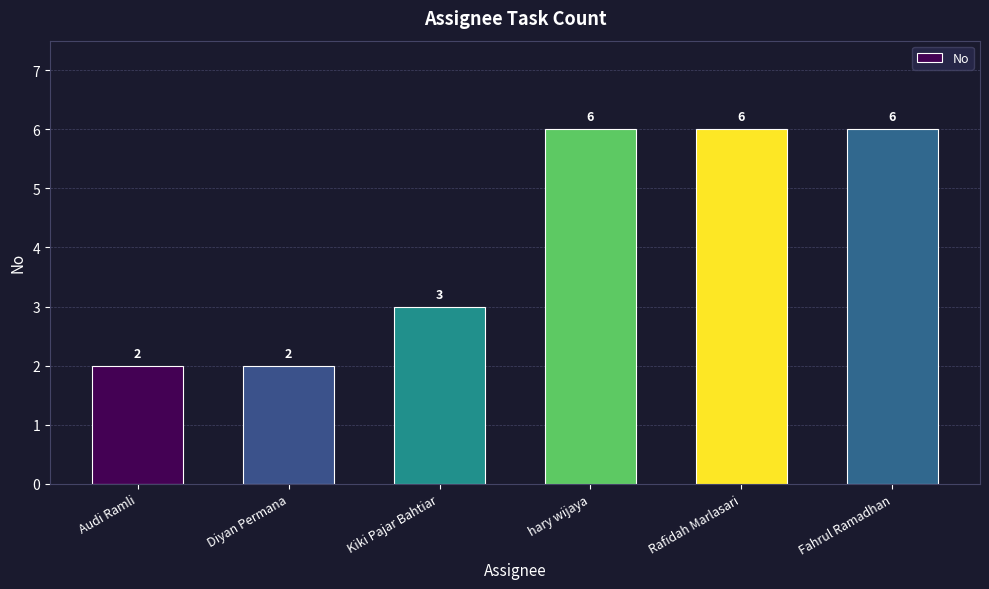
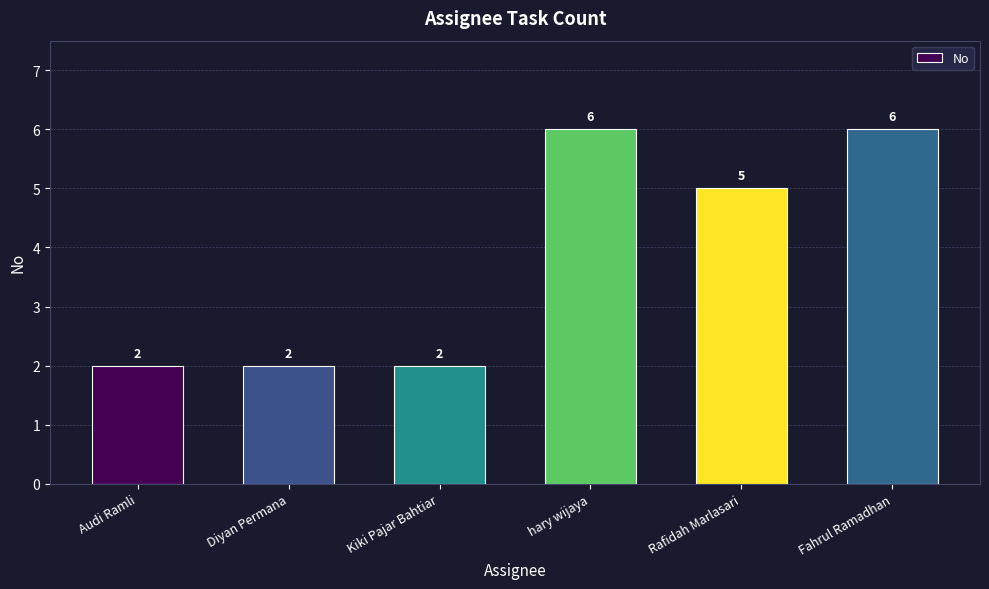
  {
    "Audi Ramli": 2,
    "Diyan Permana": 2,
-   "Kiki Pajar Bahtiar": 3,
+   "Kiki Pajar Bahtiar": 2,
    "hary wijaya": 6,
-   "Rafidah Marlasari": 6,
+   "Rafidah Marlasari": 5,
    "Fahrul Ramadhan": 6
  }
